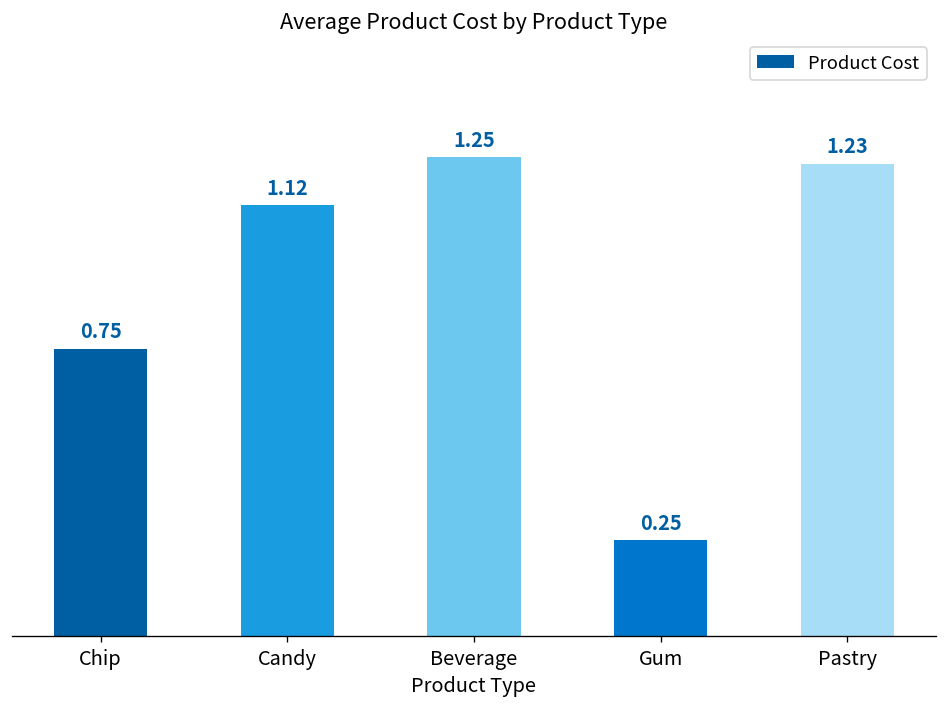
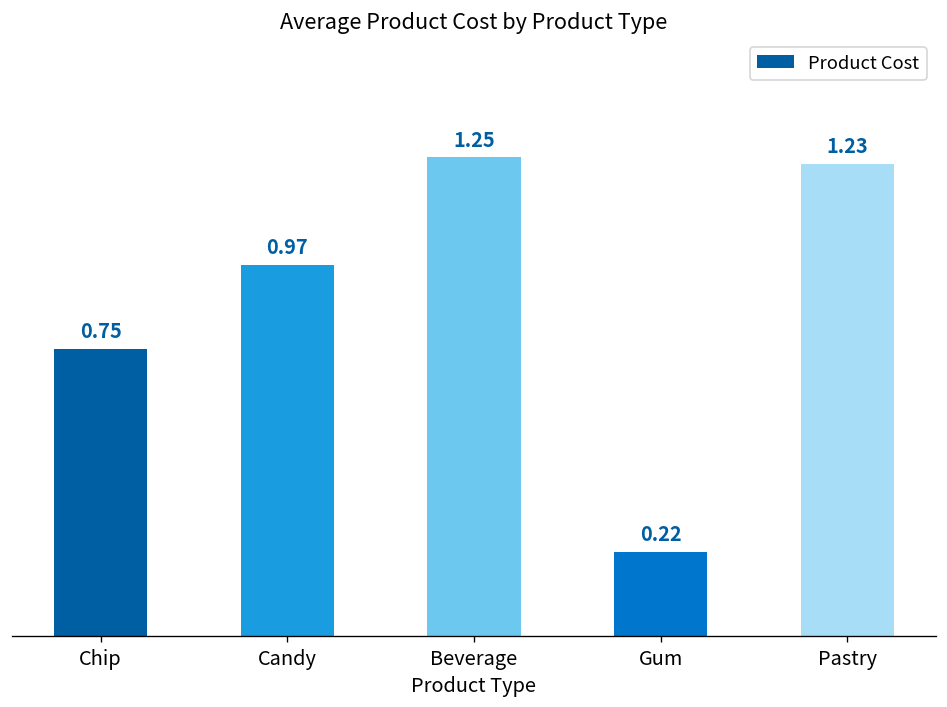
  {
    "Chip": 0.75,
-   "Candy": 1.12,
+   "Candy": 0.97,
    "Beverage": 1.25,
-   "Gum": 0.25,
+   "Gum": 0.22,
    "Pastry": 1.23
  }
